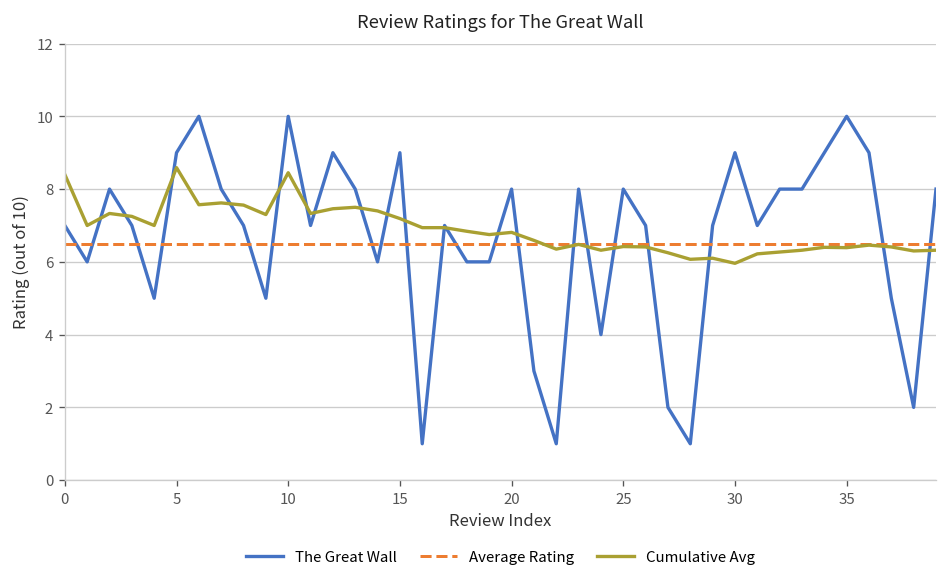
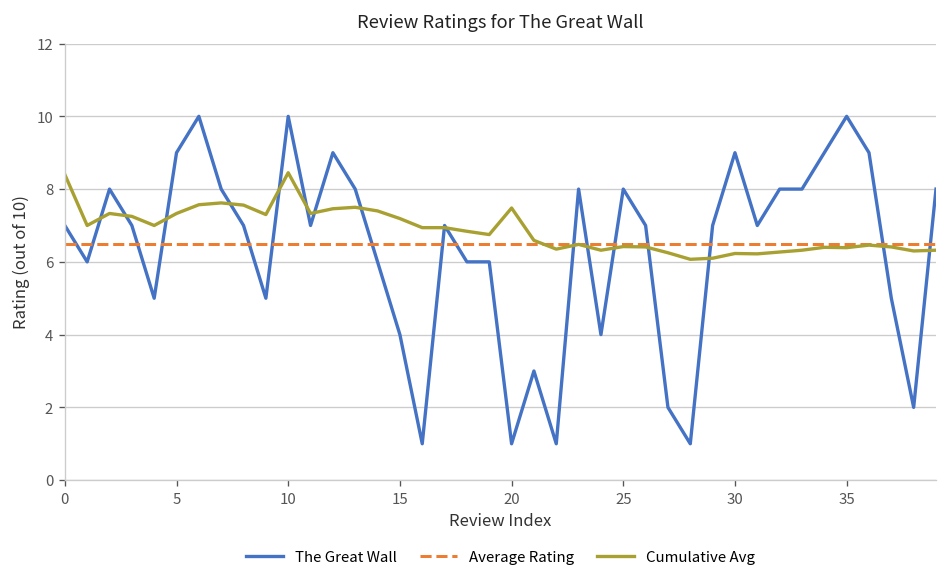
  {
    "The Great Wall": {
      "0": 7,
      "5": 9,
      "10": 10,
-     "15": 9,
-     "20": 8,
+     "15": 4,
+     "20": 1,
      "25": 8,
      "30": 9,
      "35": 10
    },
    "Average Rating": {
      "0": 6.5,
      "5": 6.5,
      "10": 6.5,
      "15": 6.5,
      "20": 6.5,
      "30": 6.5,
      "35": 6.5
    },
    "Cumulative Avg": {
      "0": 8.4,
-     "5": 8.6,
+     "5": 7.3,
      "10": 8.5,
      "15": 7.2,
-     "20": 6.8,
-     "30": 6.0,
+     "20": 7.5,
+     "30": 6.2,
      "35": 6.4
    }
  }
